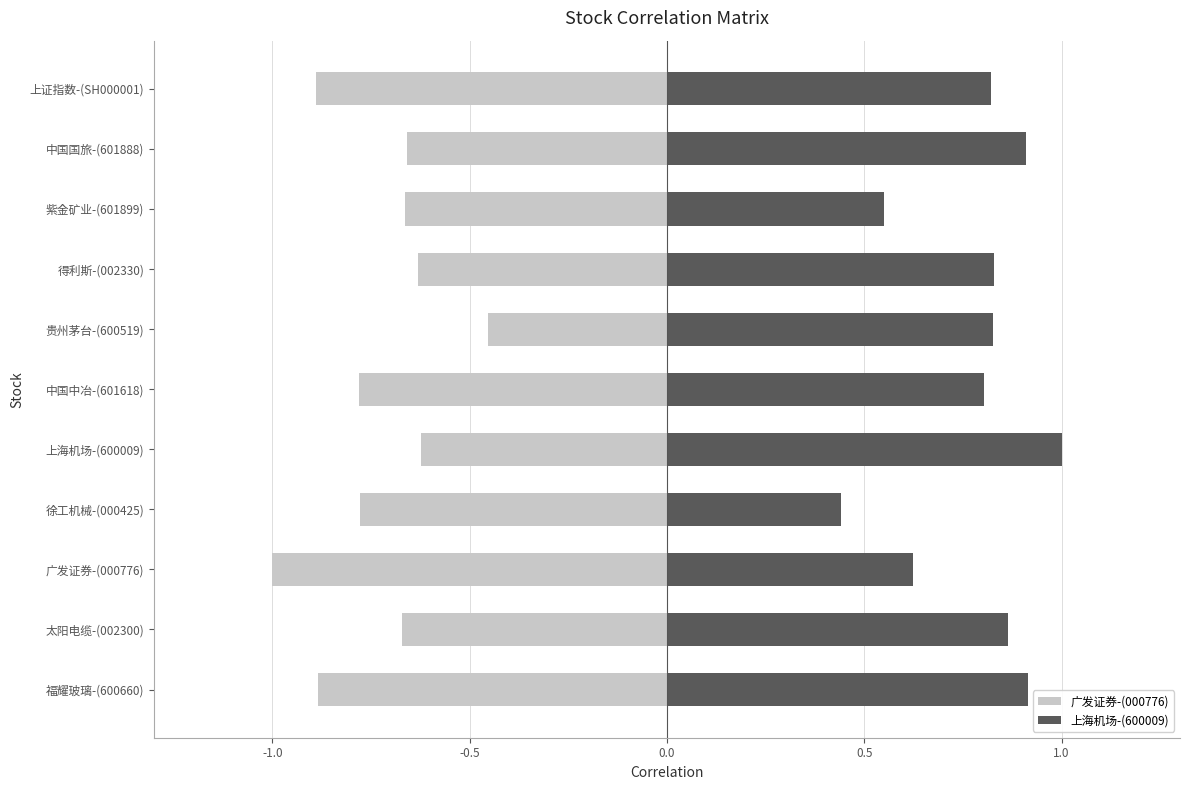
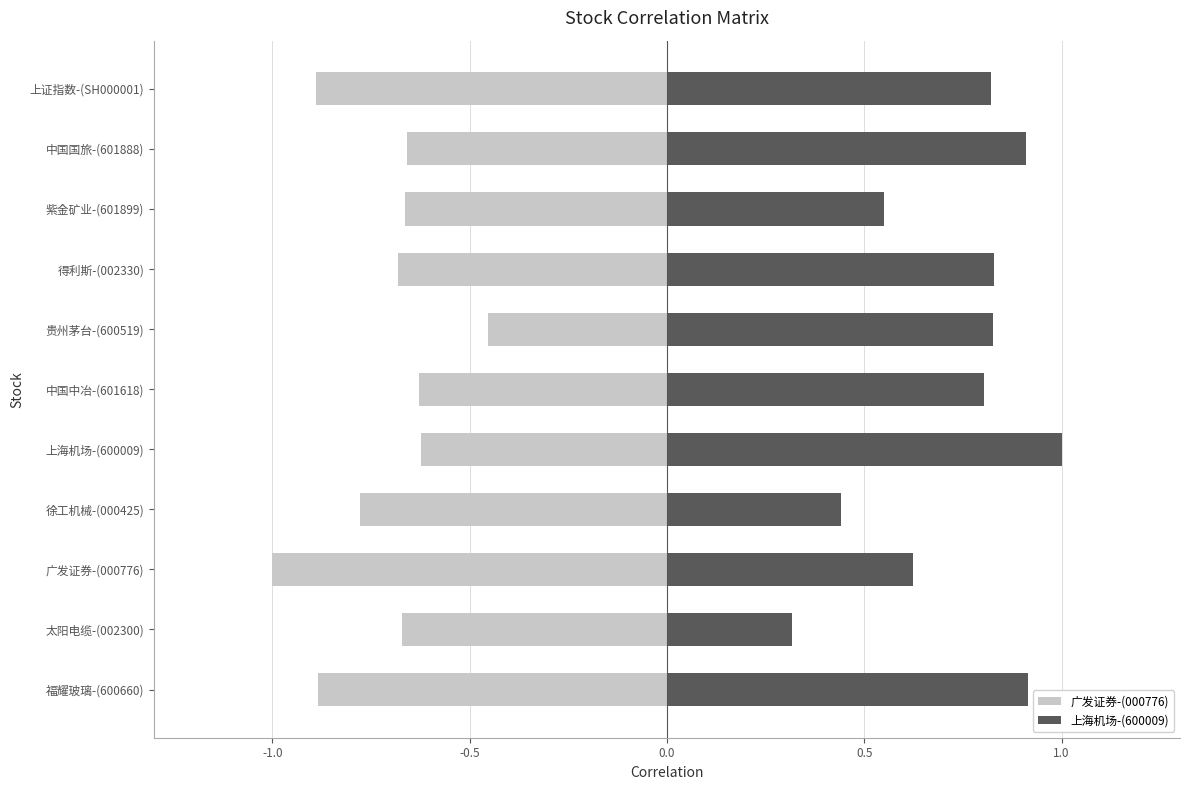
  {
    "广发证券-(000776)": {
      "上证指数-(SH000001)": -0.89,
      "中国国旅-(601888)": -0.66,
      "紫金矿业-(601899)": -0.66,
-     "得利斯-(002330)": -0.63,
+     "得利斯-(002330)": -0.68,
      "贵州茅台-(600519)": -0.45,
-     "中国中冶-(601618)": -0.78,
+     "中国中冶-(601618)": -0.63,
      "上海机场-(600009)": -0.62,
      "徐工机械-(000425)": -0.78,
      "广发证券-(000776)": -1.00,
      "太阳电缆-(002300)": -0.67,
      "福耀玻璃-(600660)": -0.88
    },
    "上海机场-(600009)": {
      "上证指数-(SH000001)": 0.82,
      "中国国旅-(601888)": 0.91,
      "紫金矿业-(601899)": 0.55,
      "得利斯-(002330)": 0.83,
      "贵州茅台-(600519)": 0.83,
      "中国中冶-(601618)": 0.80,
      "上海机场-(600009)": 1.00,
      "徐工机械-(000425)": 0.44,
      "广发证券-(000776)": 0.62,
-     "太阳电缆-(002300)": 0.86,
+     "太阳电缆-(002300)": 0.32,
      "福耀玻璃-(600660)": 0.91
    }
  }
